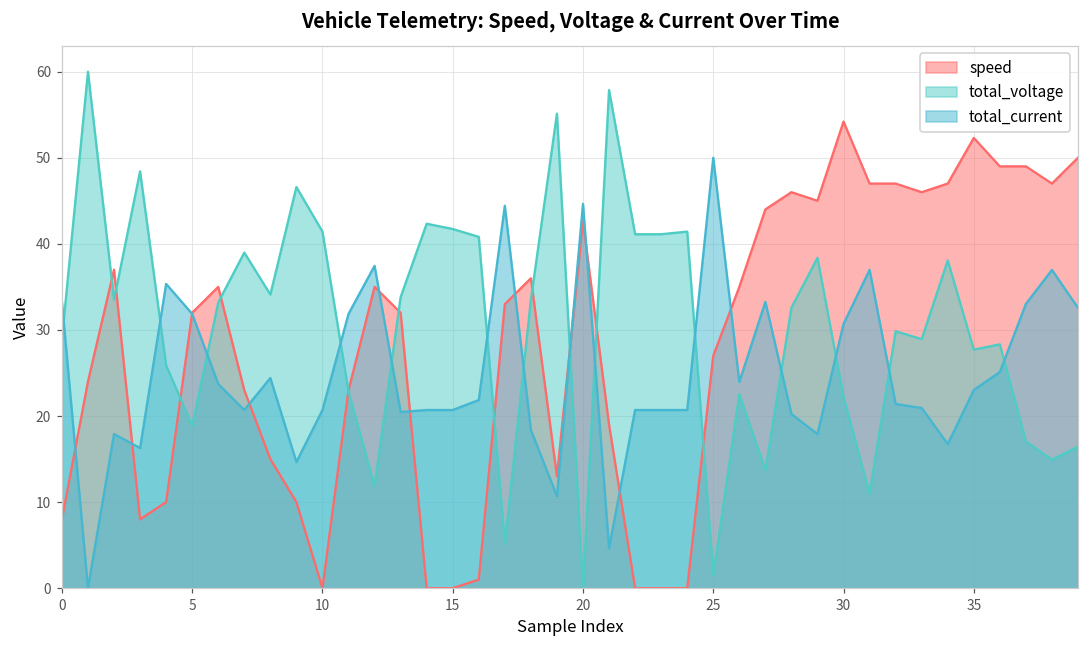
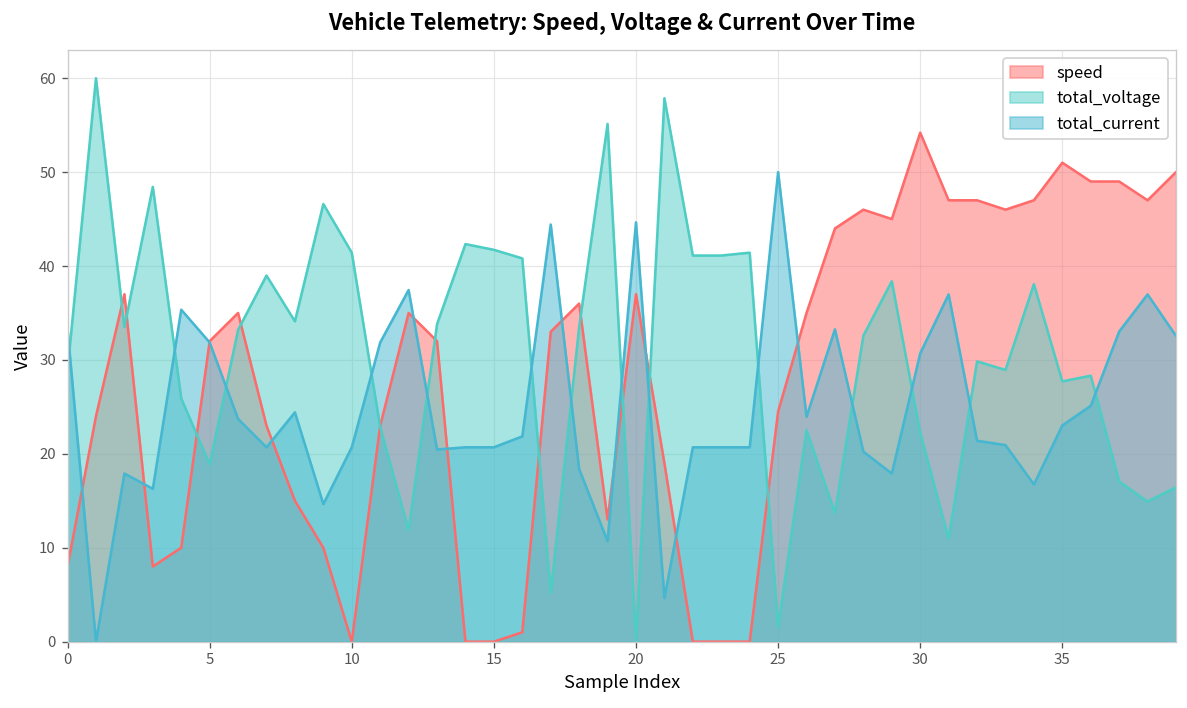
  {
    "speed": {
      "0": 8,
      "10": 0,
      "15": 0,
-     "20": 43,
-     "25": 27,
+     "20": 37,
+     "25": 25,
      "30": 54,
-     "35": 52
+     "35": 51
    }
  }
